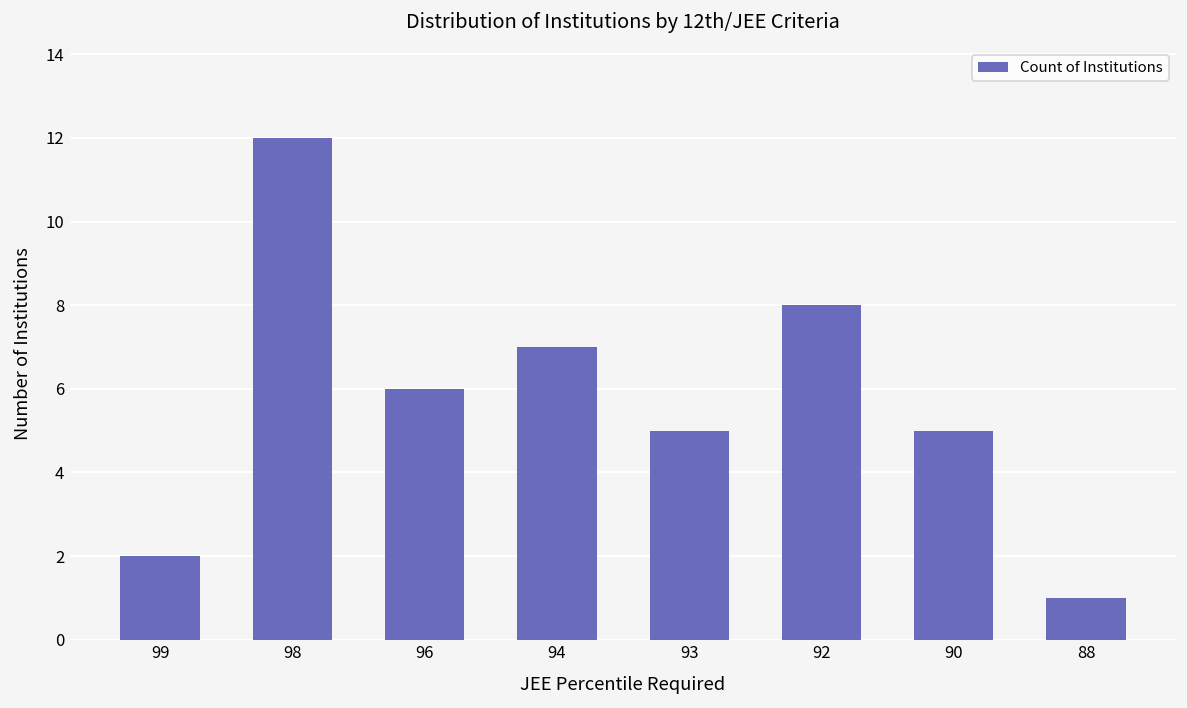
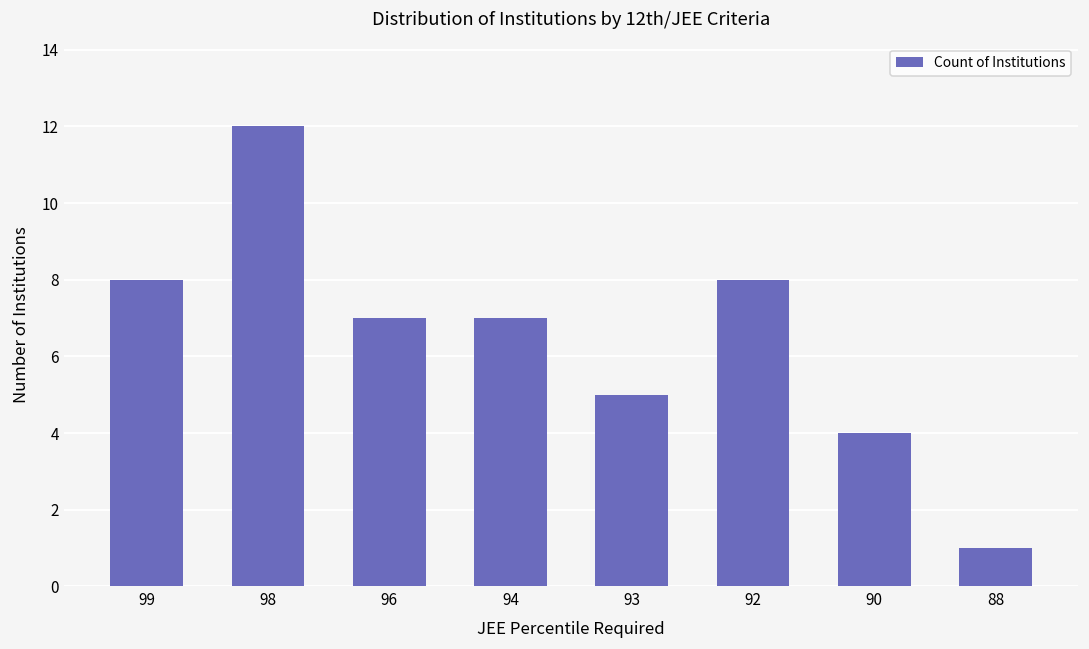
  {
-   "99": 2,
+   "99": 8,
    "98": 12,
-   "96": 6,
+   "96": 7,
    "94": 7,
    "93": 5,
    "92": 8,
-   "90": 5,
+   "90": 4,
    "88": 1
  }
